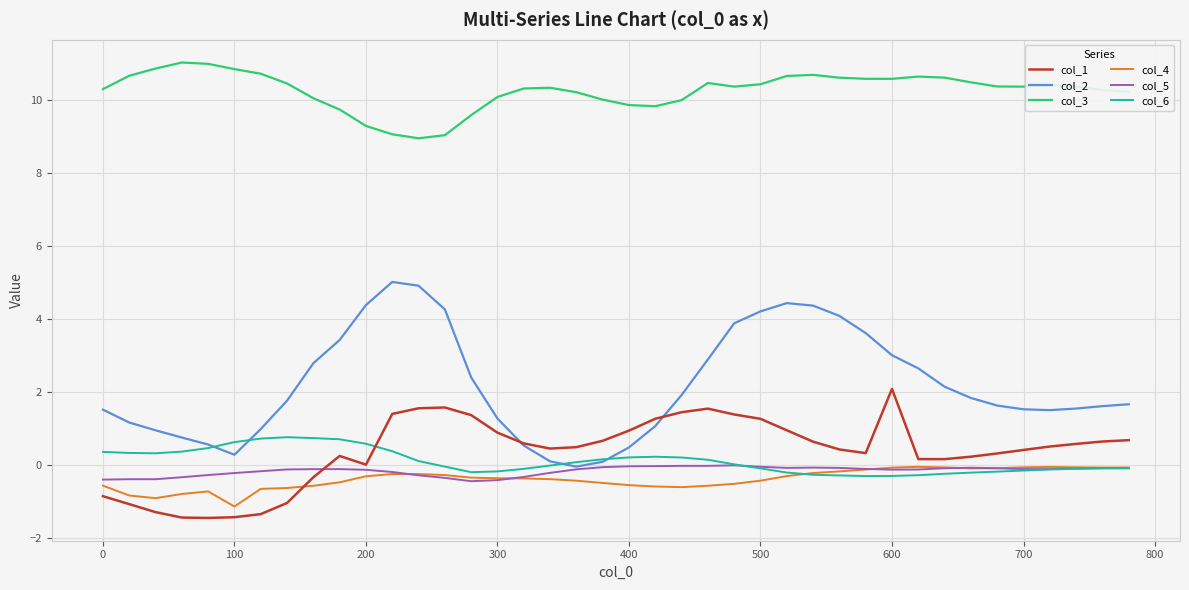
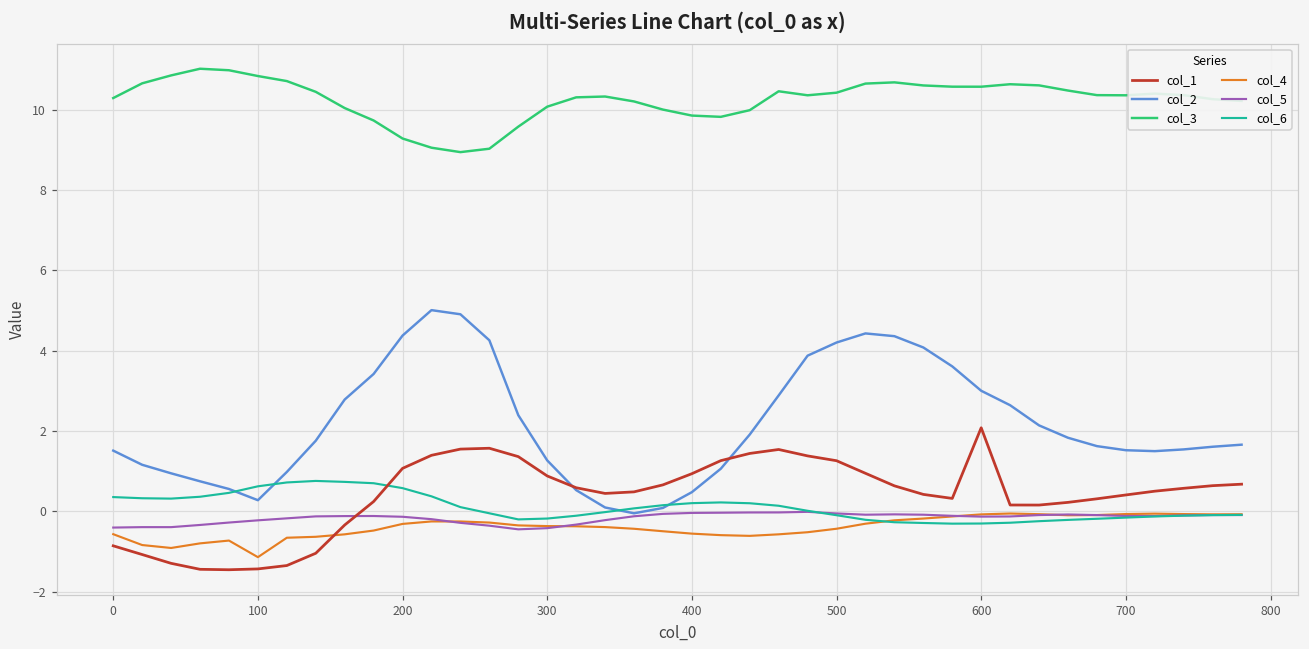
  {
    "col_1": {
      "0": -0.9,
      "100": -1.4,
-     "200": 0.0,
+     "200": 1.1,
      "300": 0.9,
      "400": 0.9,
      "500": 1.3,
      "600": 2.1,
      "700": 0.4
    },
    "col_2": {
      "0": 1.5,
      "100": 0.3,
      "200": 4.4,
      "300": 1.3,
      "400": 0.5,
      "500": 4.2,
      "600": 3.0,
      "700": 1.5
    },
    "col_4": {
      "0": -0.6,
      "100": -1.1,
      "200": -0.3,
      "400": -0.6,
      "500": -0.4
    },
    "col_5": {
      "0": -0.4,
      "100": -0.2,
      "200": -0.1,
      "400": 0.0
    }
  }
